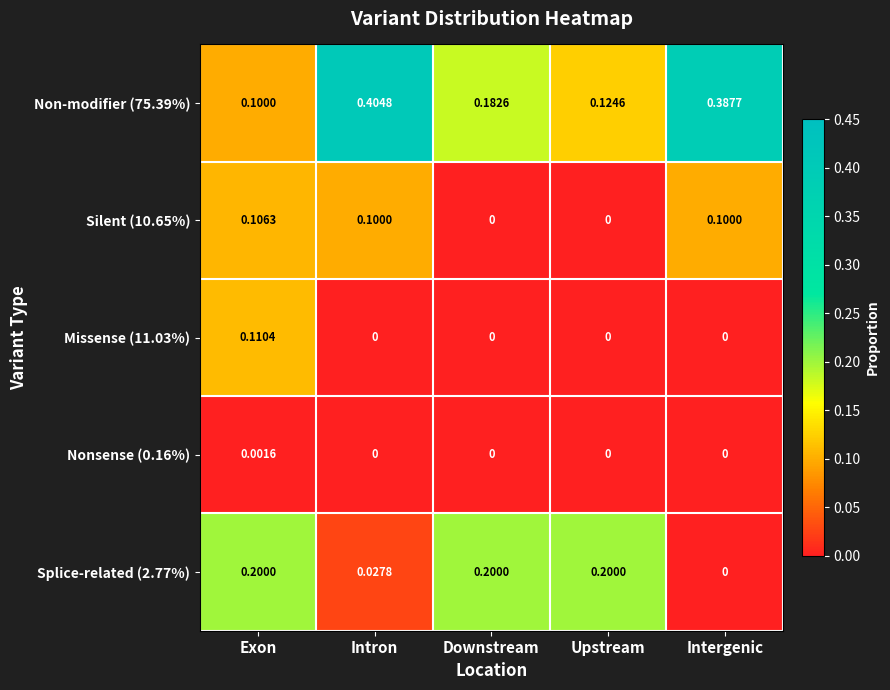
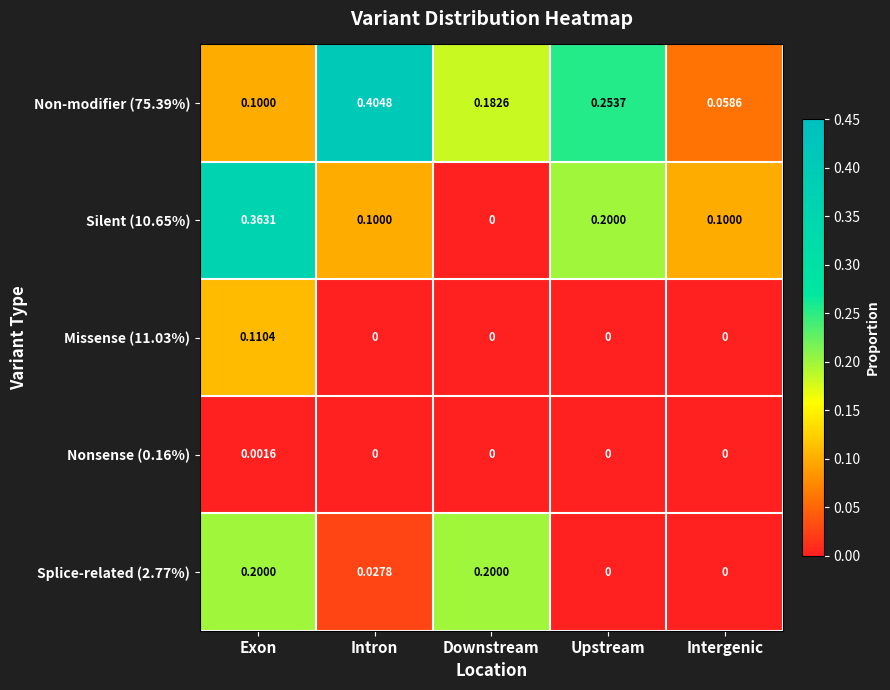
  {
    "Non-modifier (75.39%)": {
      "Exon": 0.1000,
      "Intron": 0.4048,
      "Downstream": 0.1826,
-     "Upstream": 0.1246,
-     "Intergenic": 0.3877
+     "Upstream": 0.2537,
+     "Intergenic": 0.0586
    },
    "Silent (10.65%)": {
-     "Exon": 0.1063,
+     "Exon": 0.3631,
      "Intron": 0.1000,
      "Downstream": 0,
-     "Upstream": 0,
+     "Upstream": 0.2000,
      "Intergenic": 0.1000
    },
    "Missense (11.03%)": {
      "Exon": 0.1104,
      "Intron": 0,
      "Downstream": 0,
      "Upstream": 0,
      "Intergenic": 0
    },
    "Nonsense (0.16%)": {
      "Exon": 0.0016,
      "Intron": 0,
      "Downstream": 0,
      "Upstream": 0,
      "Intergenic": 0
    },
    "Splice-related (2.77%)": {
      "Exon": 0.2000,
      "Intron": 0.0278,
      "Downstream": 0.2000,
-     "Upstream": 0.2000,
+     "Upstream": 0,
      "Intergenic": 0
    }
  }
